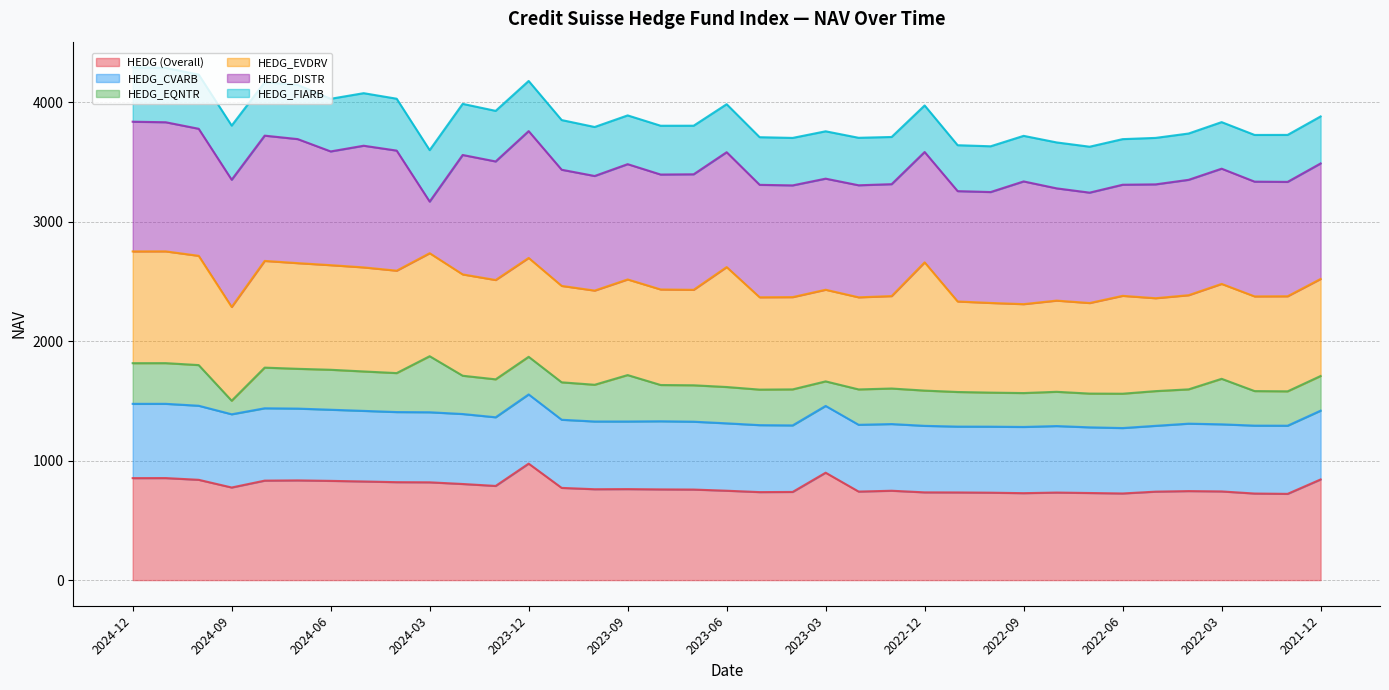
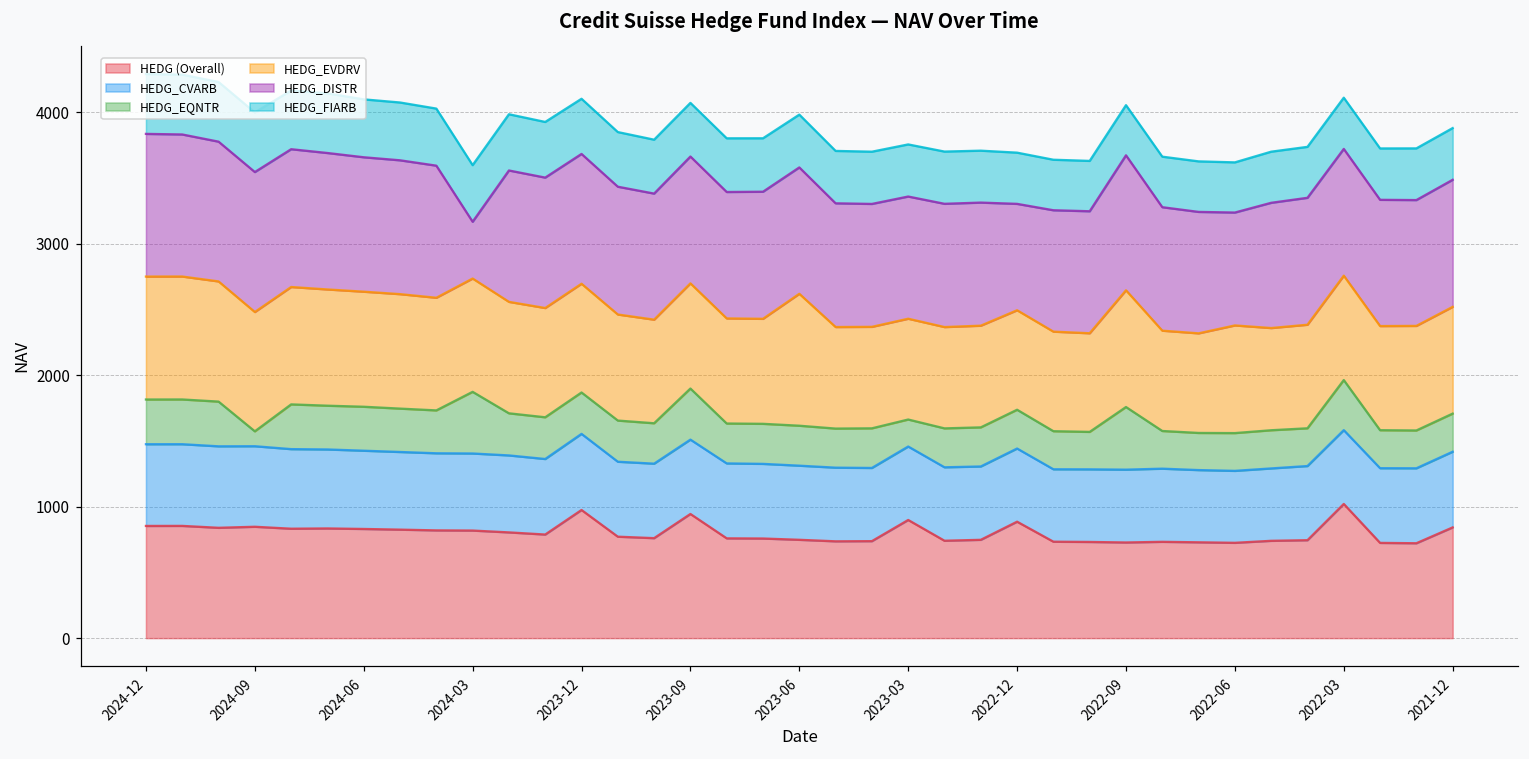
  {
    "HEDG (Overall)": {
      "2024-12": 850,
-     "2024-09": 780,
+     "2024-09": 850,
      "2024-06": 830,
      "2024-03": 820,
      "2023-12": 970,
-     "2023-09": 760,
+     "2023-09": 940,
      "2023-06": 750,
      "2023-03": 900,
-     "2022-12": 730,
+     "2022-12": 890,
      "2022-09": 730,
      "2022-06": 730,
-     "2022-03": 740,
+     "2022-03": 1020,
      "2021-12": 840
    },
    "HEDG_EQNTR": {
      "2024-12": 340,
      "2024-09": 110,
      "2024-06": 330,
      "2024-03": 470,
      "2023-12": 310,
      "2023-09": 390,
      "2023-06": 300,
      "2023-03": 210,
      "2022-12": 300,
-     "2022-09": 280,
+     "2022-09": 480,
      "2022-06": 290,
      "2022-03": 380,
      "2021-12": 290
    },
    "HEDG_EVDRV": {
      "2024-12": 940,
-     "2024-09": 780,
+     "2024-09": 910,
      "2024-06": 880,
      "2024-03": 860,
      "2023-12": 830,
      "2023-09": 800,
      "2023-06": 1000,
      "2023-03": 770,
-     "2022-12": 1070,
-     "2022-09": 740,
+     "2022-12": 760,
+     "2022-09": 890,
      "2022-06": 820,
      "2022-03": 790,
      "2021-12": 810
    },
    "HEDG_DISTR": {
      "2024-12": 1090,
      "2024-09": 1070,
-     "2024-06": 950,
+     "2024-06": 1020,
      "2024-03": 430,
-     "2023-12": 1060,
+     "2023-12": 990,
      "2023-09": 970,
      "2023-06": 960,
      "2023-03": 930,
-     "2022-12": 920,
+     "2022-12": 810,
      "2022-09": 1030,
-     "2022-06": 930,
+     "2022-06": 860,
      "2022-03": 960,
      "2021-12": 970
    }
  }
